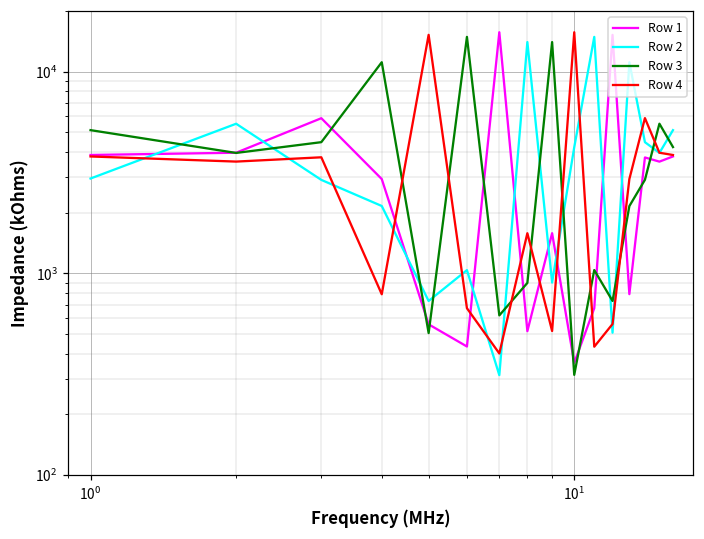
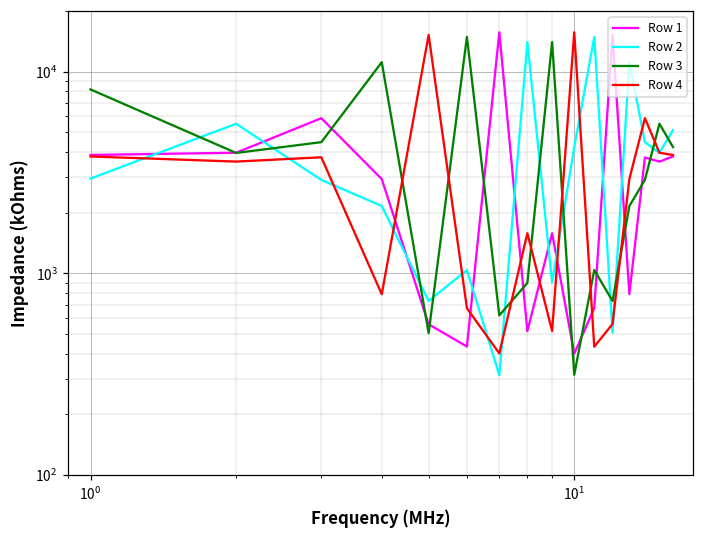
  {
    "Row 1": {
-     "10^1": 360
+     "10^1": 400
    },
    "Row 2": {
      "10^0": 3000,
      "10^1": 4200
    },
    "Row 3": {
-     "10^0": 5100,
+     "10^0": 8000,
      "10^1": 310
    },
    "Row 4": {
      "10^1": 16000
    }
  }
